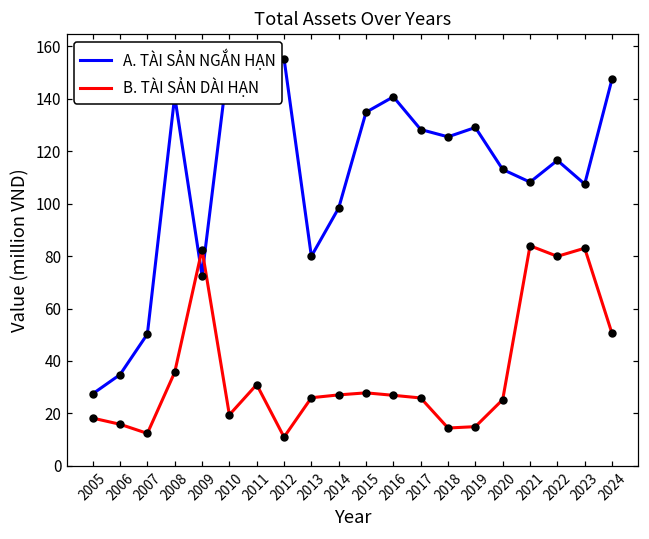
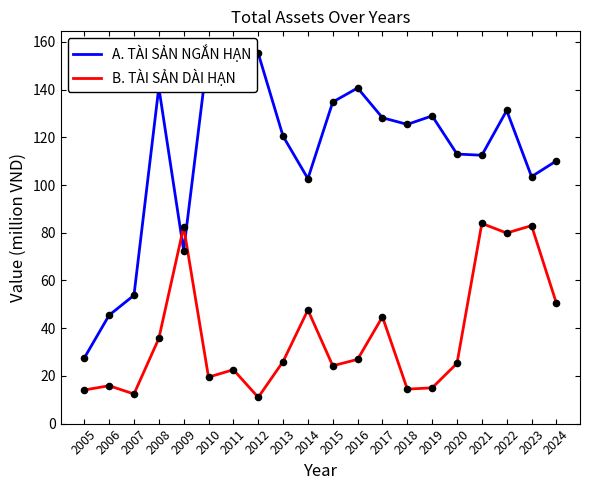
  {
    "A. TÀI SẢN NGẮN HẠN": {
      "2005": 27,
-     "2006": 35,
-     "2007": 50,
+     "2006": 45,
+     "2007": 54,
      "2009": 73,
      "2012": 155,
-     "2013": 80,
-     "2014": 98,
+     "2013": 120,
+     "2014": 103,
      "2015": 135,
      "2016": 141,
      "2017": 128,
      "2018": 125,
      "2019": 129,
      "2020": 113,
-     "2021": 108,
-     "2022": 116,
-     "2023": 107,
-     "2024": 147
+     "2021": 112,
+     "2022": 131,
+     "2023": 104,
+     "2024": 110
    },
    "B. TÀI SẢN DÀI HẠN": {
-     "2005": 18,
+     "2005": 14,
      "2006": 16,
      "2007": 12,
      "2008": 36,
      "2009": 82,
      "2010": 19,
-     "2011": 31,
+     "2011": 23,
      "2012": 11,
      "2013": 26,
-     "2014": 27,
-     "2015": 28,
+     "2014": 48,
+     "2015": 24,
      "2016": 27,
-     "2017": 26,
+     "2017": 45,
      "2018": 14,
      "2019": 15,
      "2020": 25,
      "2021": 84,
      "2022": 80,
      "2023": 83,
      "2024": 50
    }
  }
